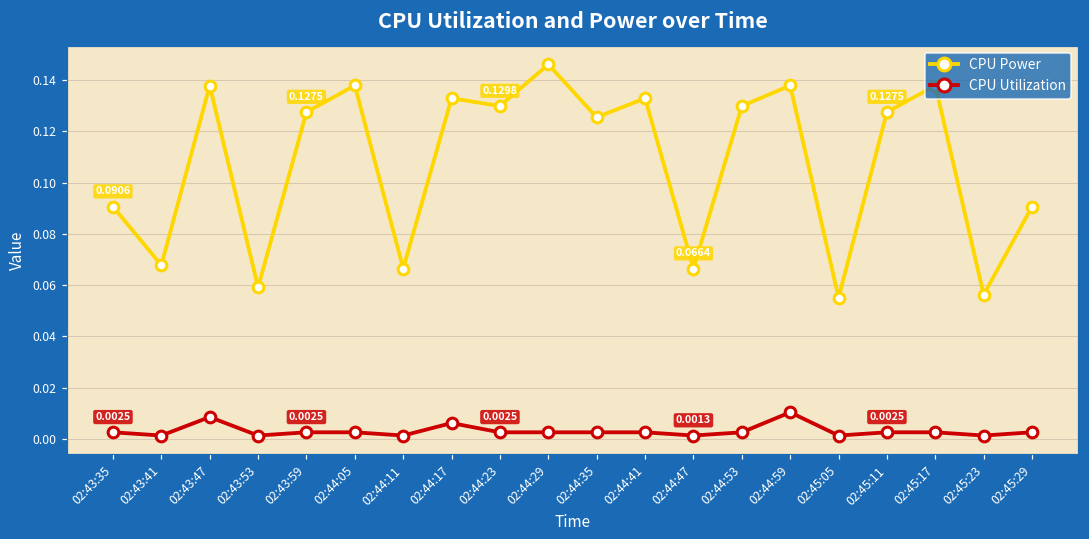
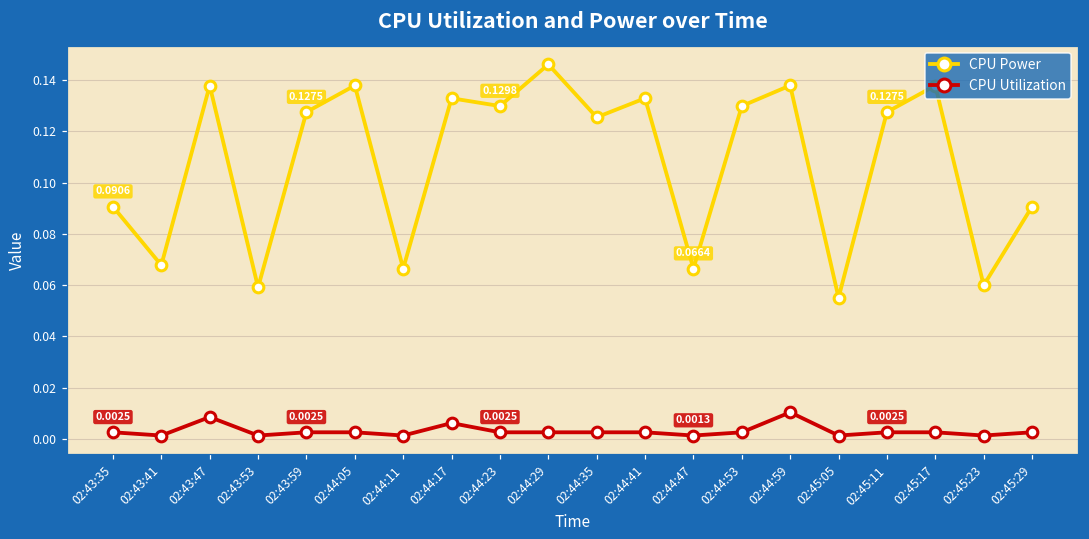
  {
    "CPU Power": {
      "02:43:41": 0.068,
      "02:43:47": 0.138,
      "02:43:53": 0.059,
      "02:44:05": 0.138,
      "02:44:11": 0.066,
      "02:44:17": 0.133,
      "02:44:29": 0.146,
      "02:44:35": 0.125,
      "02:44:41": 0.133,
      "02:44:53": 0.130,
      "02:44:59": 0.138,
      "02:45:05": 0.055,
-     "02:45:23": 0.056,
+     "02:45:23": 0.060,
      "02:45:29": 0.091
    },
    "CPU Utilization": {
      "02:43:41": 0.001,
      "02:43:47": 0.008,
      "02:43:53": 0.001,
      "02:44:05": 0.003,
      "02:44:11": 0.001,
      "02:44:17": 0.006,
      "02:44:29": 0.003,
      "02:44:35": 0.003,
      "02:44:41": 0.003,
      "02:44:53": 0.003,
      "02:44:59": 0.010,
      "02:45:05": 0.001,
      "02:45:17": 0.003,
      "02:45:23": 0.001,
      "02:45:29": 0.003
    }
  }
